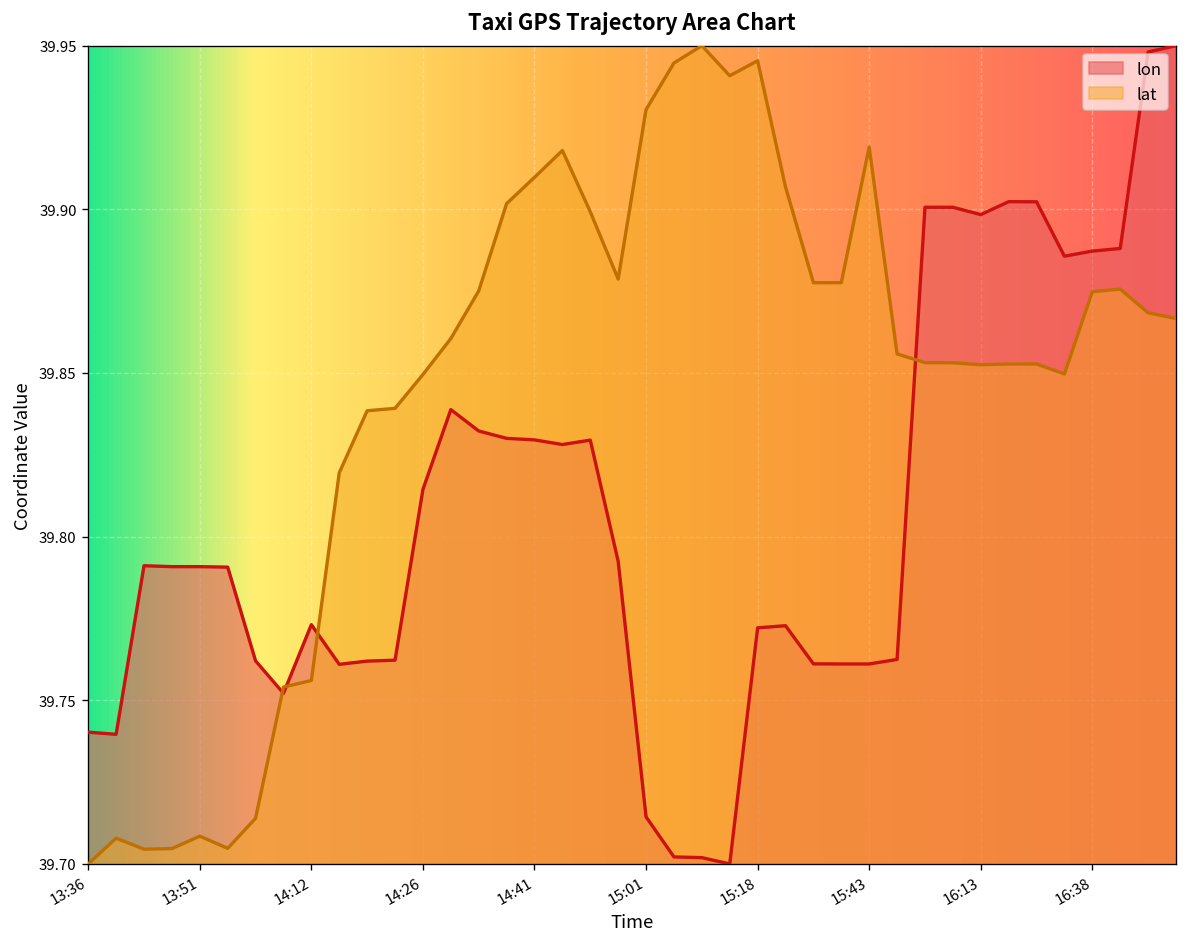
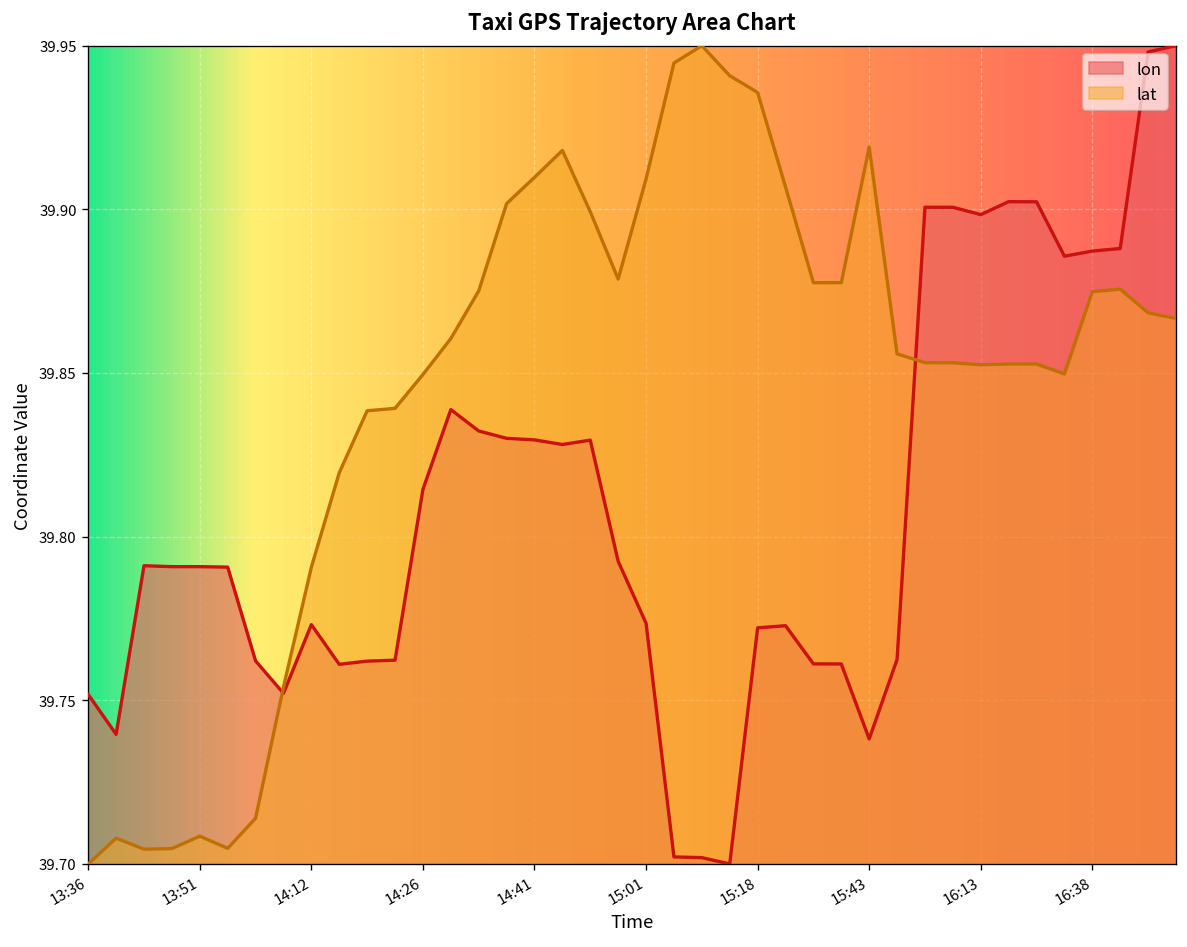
  {
    "lon": {
-     "13:36": 39.740,
+     "13:36": 39.752,
      "13:51": 39.791,
      "14:12": 39.773,
      "14:26": 39.814,
      "14:41": 39.830,
-     "15:01": 39.714,
+     "15:01": 39.774,
      "15:18": 39.772,
-     "15:43": 39.761,
+     "15:43": 39.738,
      "16:13": 39.898
    },
    "lat": {
      "13:36": 39.700,
      "13:51": 39.708,
-     "14:12": 39.756,
+     "14:12": 39.791,
      "14:26": 39.850,
      "14:41": 39.910,
-     "15:01": 39.930,
-     "15:18": 39.945,
+     "15:01": 39.909,
+     "15:18": 39.936,
      "15:43": 39.919,
      "16:13": 39.853
    }
  }
